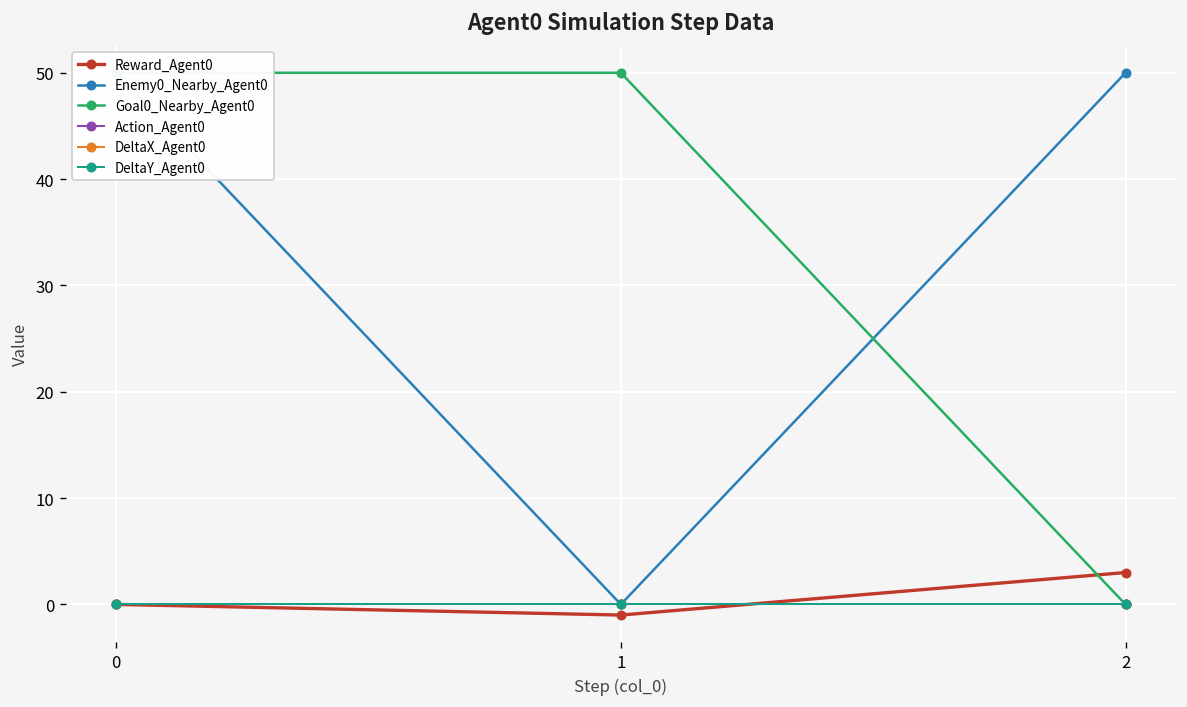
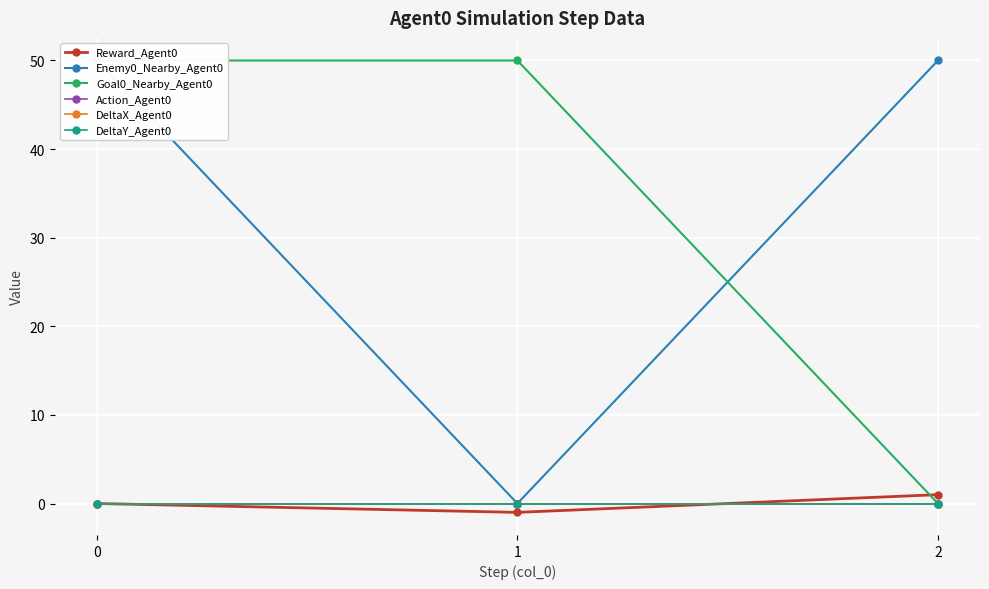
  {
    "Reward_Agent0": {
      "1": -1,
-     "2": 3
+     "2": 1
    },
    "Enemy0_Nearby_Agent0": {
      "2": 50
    }
  }
